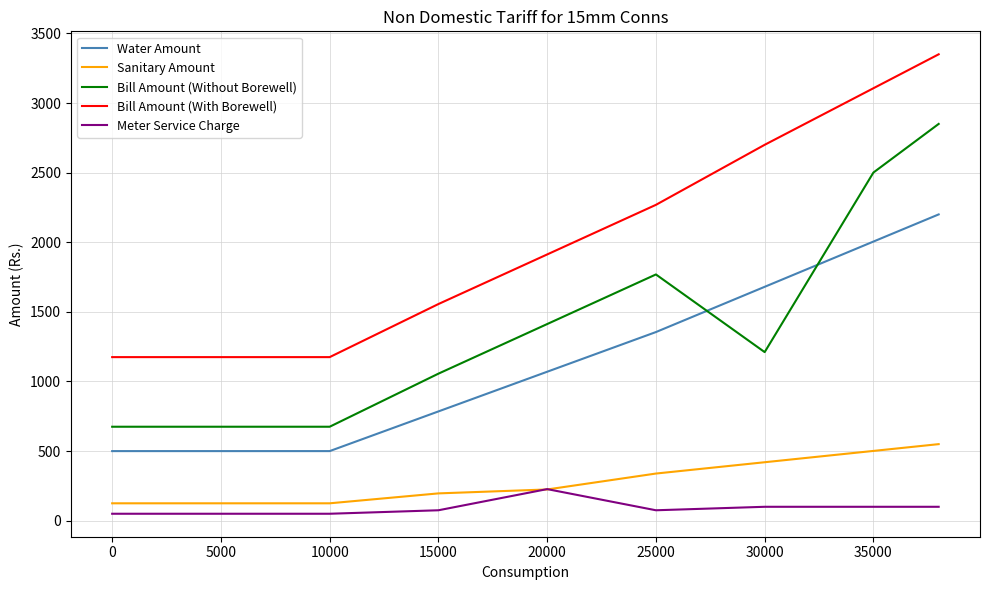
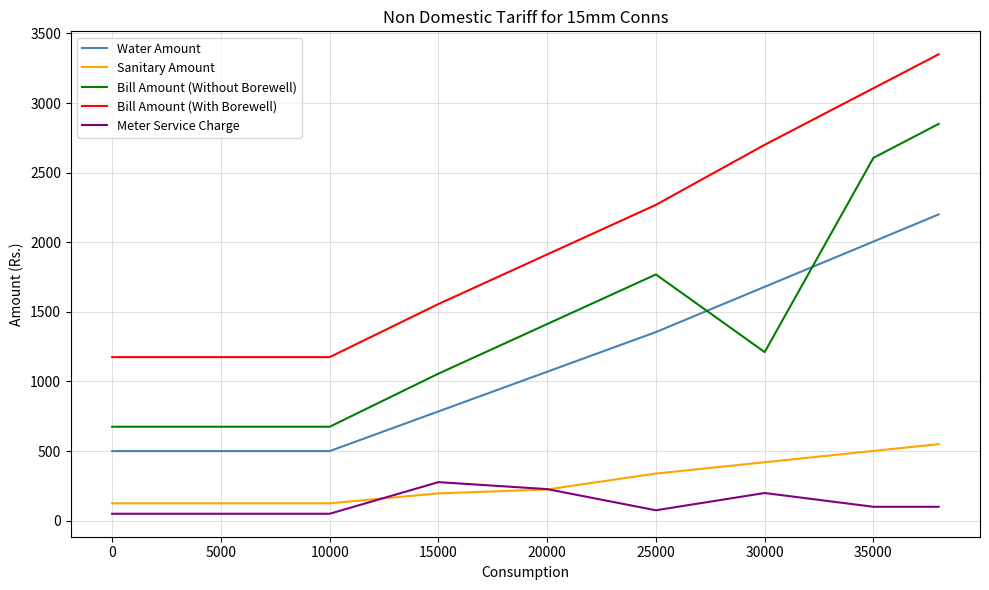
  {
    "Water Amount": {
      "0": 500,
      "5000": 500,
      "10000": 500,
      "15000": 790,
      "20000": 1070,
      "25000": 1360,
      "30000": 1680,
      "35000": 2010
    },
    "Sanitary Amount": {
      "0": 130,
      "5000": 130,
      "10000": 130,
      "15000": 200,
      "25000": 340,
      "30000": 420,
      "35000": 500
    },
    "Bill Amount (Without Borewell)": {
      "0": 680,
      "5000": 680,
      "10000": 680,
      "15000": 1060,
      "20000": 1410,
      "25000": 1770,
      "30000": 1210,
-     "35000": 2500
+     "35000": 2610
    },
    "Bill Amount (With Borewell)": {
      "0": 1180,
      "5000": 1180,
      "10000": 1180,
      "15000": 1560,
      "20000": 1910,
      "25000": 2270,
      "30000": 2700,
      "35000": 3110
    },
    "Meter Service Charge": {
      "0": 50,
      "5000": 50,
      "10000": 50,
-     "15000": 80,
+     "15000": 280,
      "25000": 80,
-     "30000": 100,
+     "30000": 200,
      "35000": 100
    }
  }
